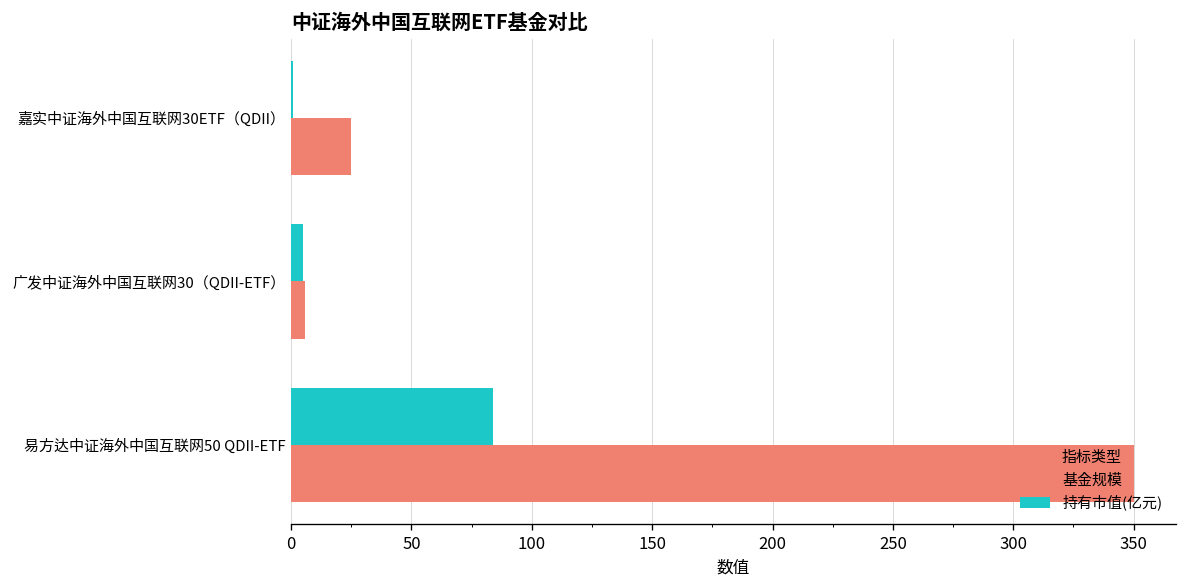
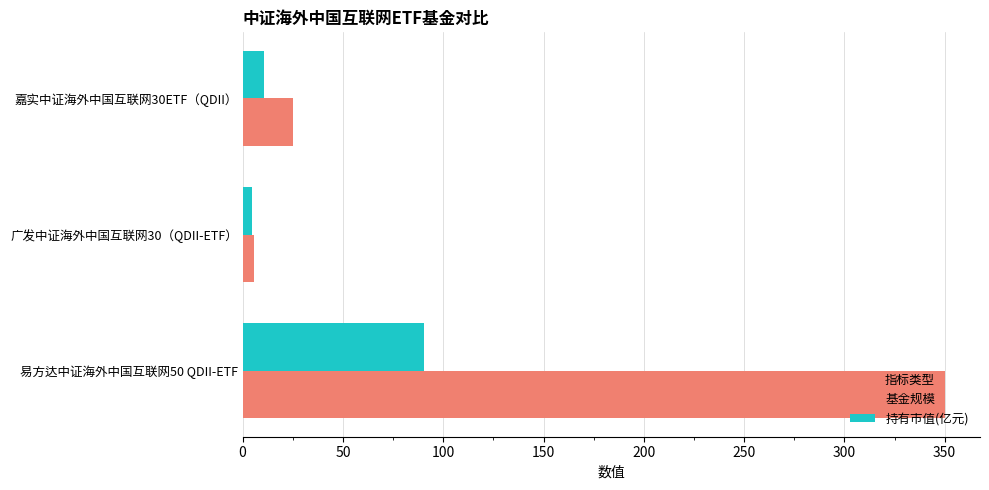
  {
    "基金规模": {
      "嘉实中证海外中国互联网30ETF（QDII）": 25,
      "广发中证海外中国互联网30（QDII-ETF）": 6,
      "易方达中证海外中国互联网50 QDII-ETF": 350
    },
    "持有市值(亿元)": {
-     "嘉实中证海外中国互联网30ETF（QDII）": 1,
+     "嘉实中证海外中国互联网30ETF（QDII）": 11,
      "广发中证海外中国互联网30（QDII-ETF）": 5,
-     "易方达中证海外中国互联网50 QDII-ETF": 84
+     "易方达中证海外中国互联网50 QDII-ETF": 91
    }
  }
